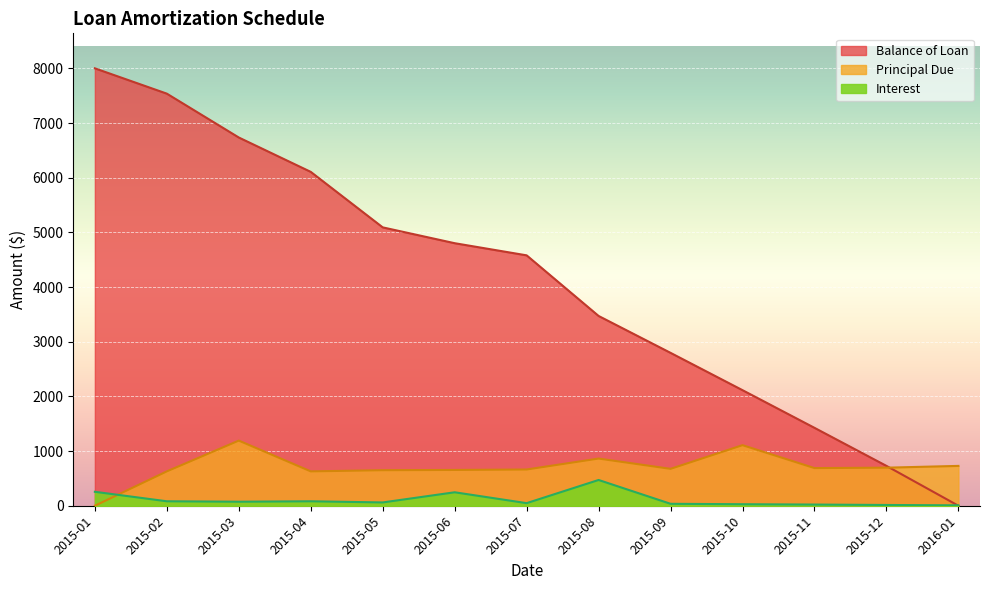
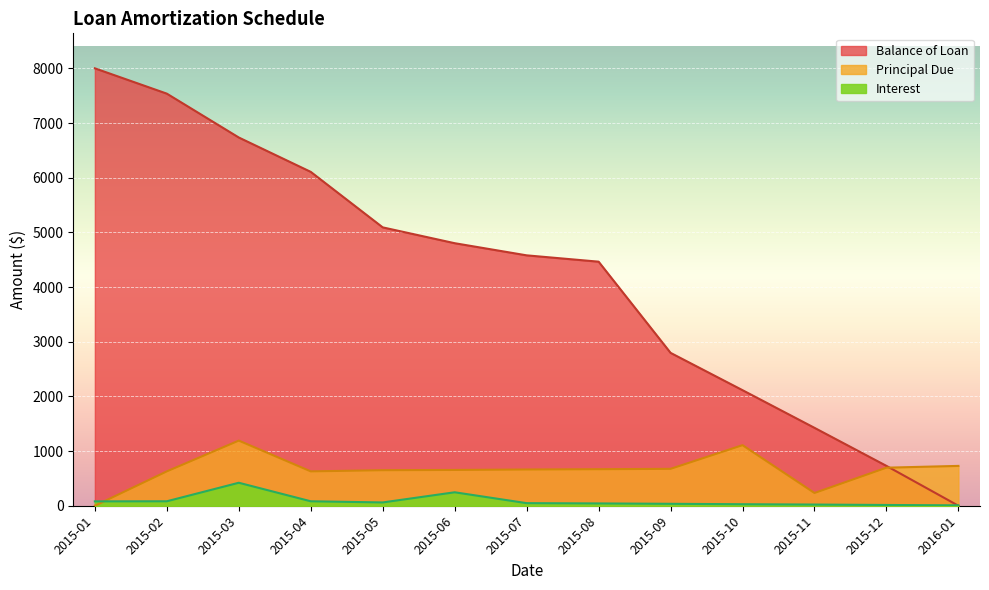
  {
    "Balance of Loan": {
      "2015-01": 8000,
      "2015-02": 7500,
      "2015-03": 6700,
      "2015-04": 6100,
      "2015-05": 5100,
      "2015-06": 4800,
      "2015-07": 4600,
-     "2015-08": 3500,
+     "2015-08": 4500,
      "2015-09": 2800,
      "2015-10": 2100,
      "2015-11": 1400
    },
    "Principal Due": {
      "2015-01": 0,
      "2015-02": 600,
      "2015-03": 1200,
      "2015-04": 600,
      "2015-05": 600,
      "2015-06": 700,
      "2015-07": 700,
-     "2015-08": 900,
+     "2015-08": 700,
      "2015-09": 700,
      "2015-10": 1100,
-     "2015-11": 700,
+     "2015-11": 200,
      "2016-01": 700
    },
    "Interest": {
-     "2015-01": 300,
+     "2015-01": 100,
      "2015-02": 100,
-     "2015-03": 100,
+     "2015-03": 400,
      "2015-04": 100,
      "2015-05": 100,
      "2015-06": 200,
      "2015-07": 0,
-     "2015-08": 500,
+     "2015-08": 0,
      "2015-09": 0,
      "2015-10": 0,
      "2015-11": 0,
      "2015-12": 0
    }
  }
